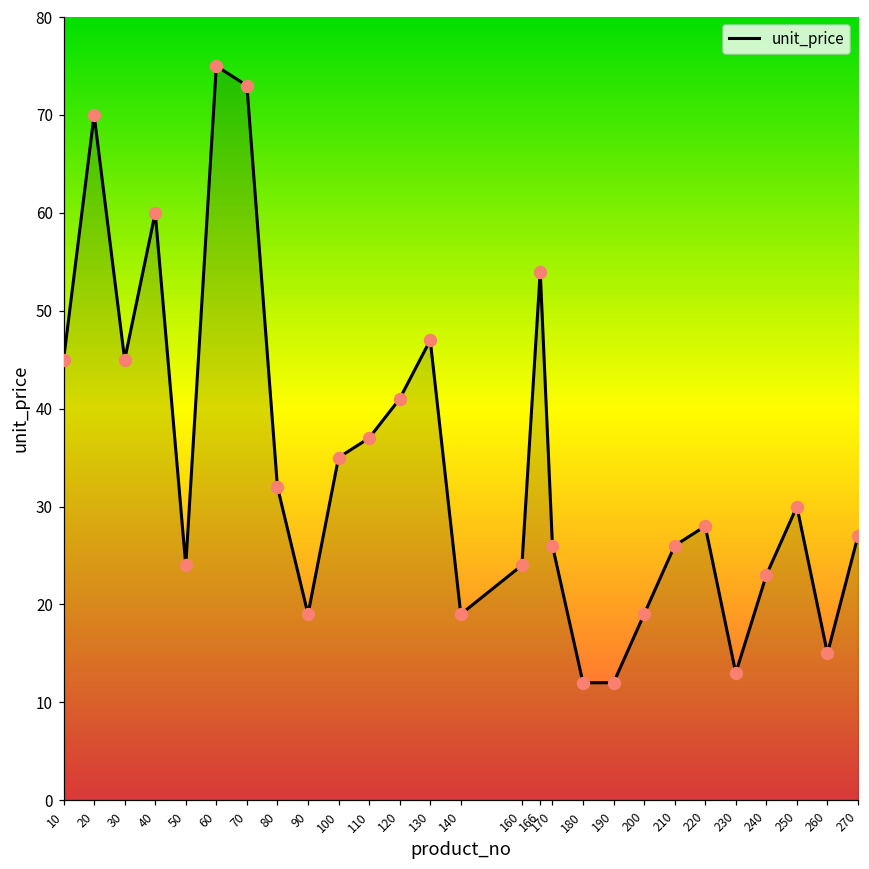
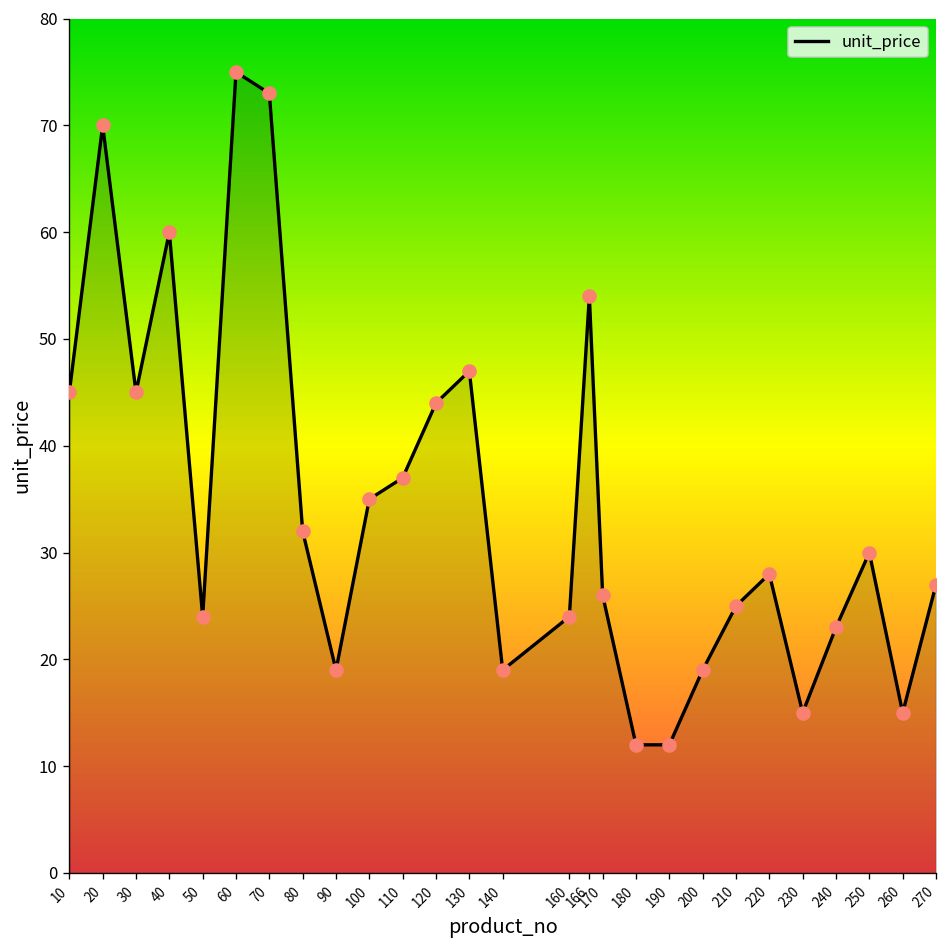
  {
    "10": 45,
    "20": 70,
    "30": 45,
    "40": 60,
    "50": 24,
    "60": 75,
    "70": 73,
    "80": 32,
    "90": 19,
    "100": 35,
    "110": 37,
-   "120": 41,
+   "120": 44,
    "130": 47,
    "140": 19,
    "160": 24,
    "166": 54,
    "170": 26,
    "180": 12,
    "190": 12,
    "200": 19,
-   "210": 26,
+   "210": 25,
    "220": 28,
-   "230": 13,
+   "230": 15,
    "240": 23,
    "250": 30,
    "260": 15,
    "270": 27
  }
